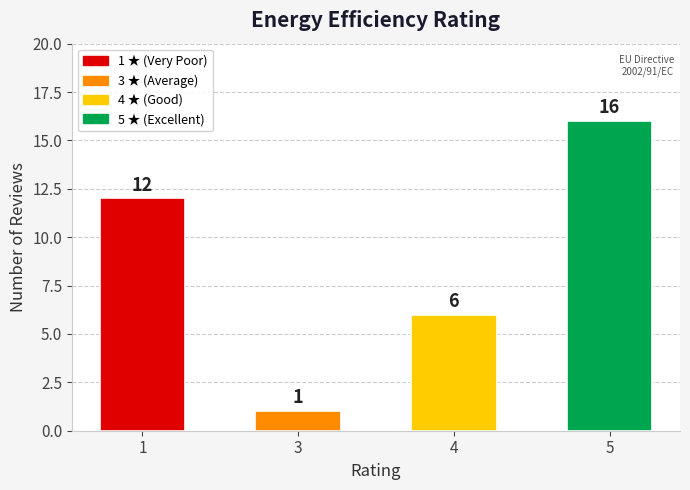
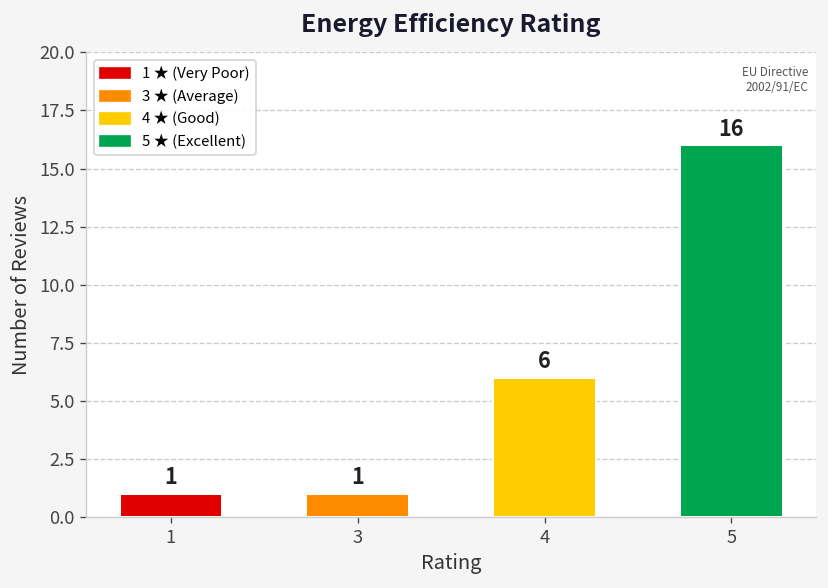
  {
-   "1": 12,
+   "1": 1,
    "3": 1,
    "4": 6,
    "5": 16
  }
